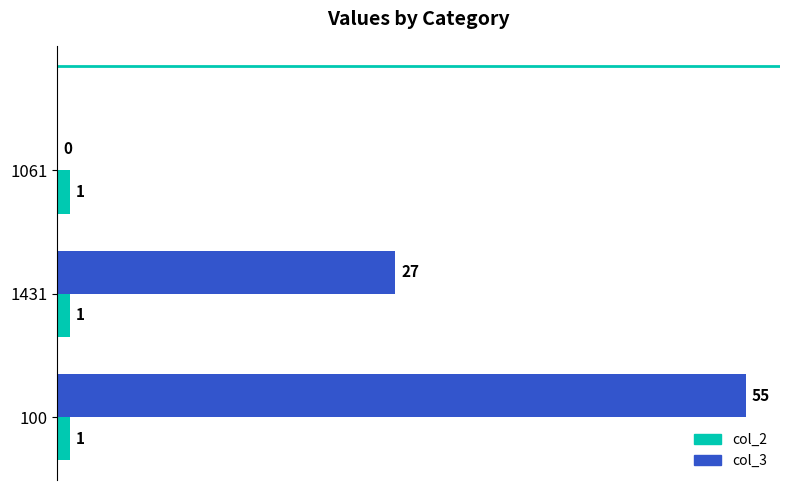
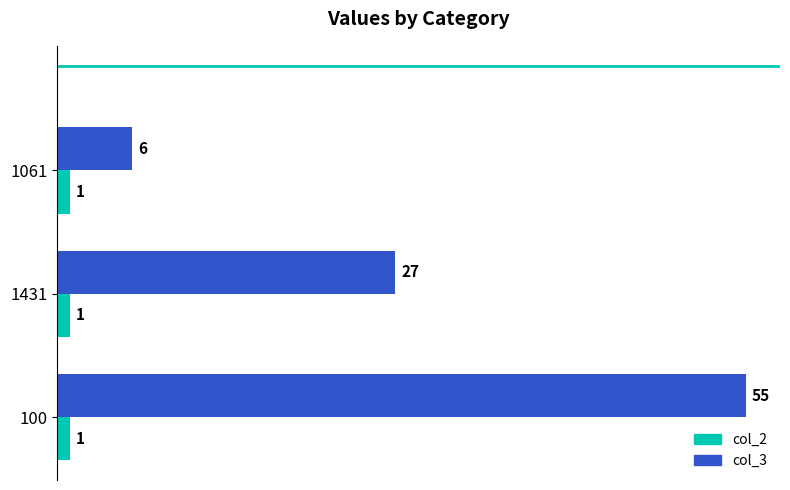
  {
    "col_2": {
      "1061": 1,
      "1431": 1,
      "100": 1
    },
    "col_3": {
-     "1061": 0,
+     "1061": 6,
      "1431": 27,
      "100": 55
    }
  }
